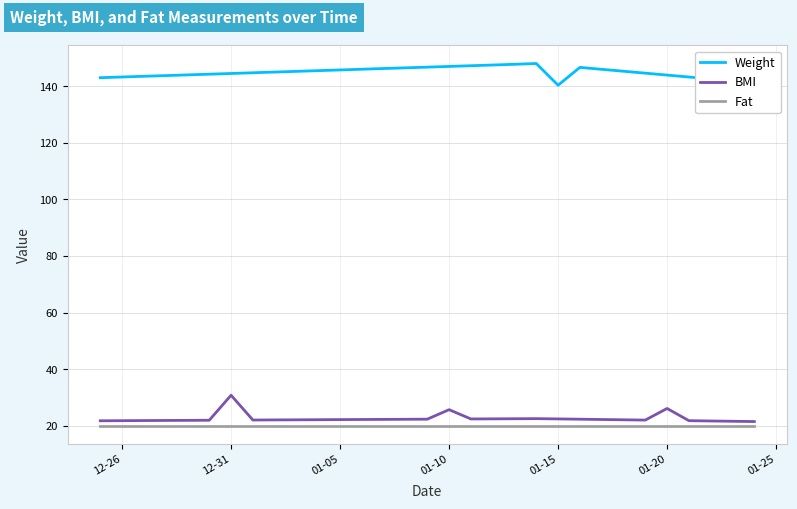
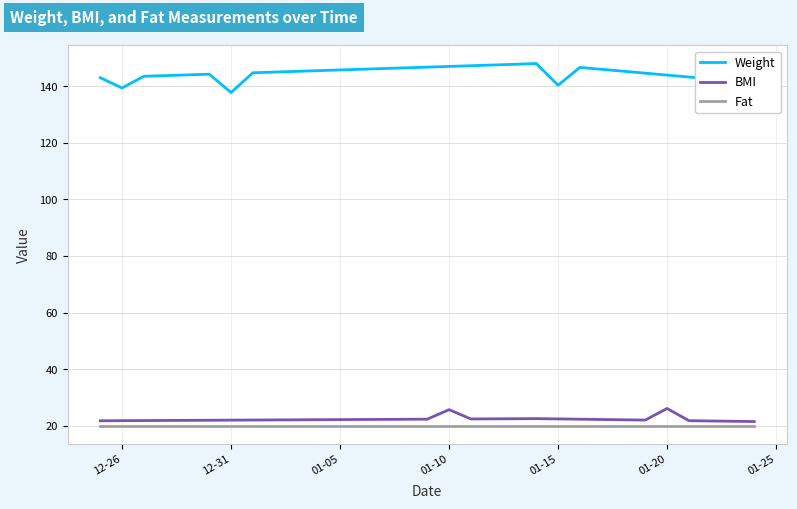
  {
    "Weight": {
-     "12-26": 143,
-     "12-31": 144,
+     "12-26": 139,
+     "12-31": 138,
      "01-05": 146,
      "01-10": 147,
      "01-15": 140,
      "01-20": 144
    },
    "BMI": {
      "12-26": 22,
-     "12-31": 31,
+     "12-31": 22,
      "01-05": 22,
      "01-10": 26,
      "01-15": 22,
      "01-20": 26
    },
    "Fat": {
      "12-26": 20,
      "12-31": 20,
      "01-05": 20,
      "01-10": 20,
      "01-15": 20,
      "01-20": 20
    }
  }
